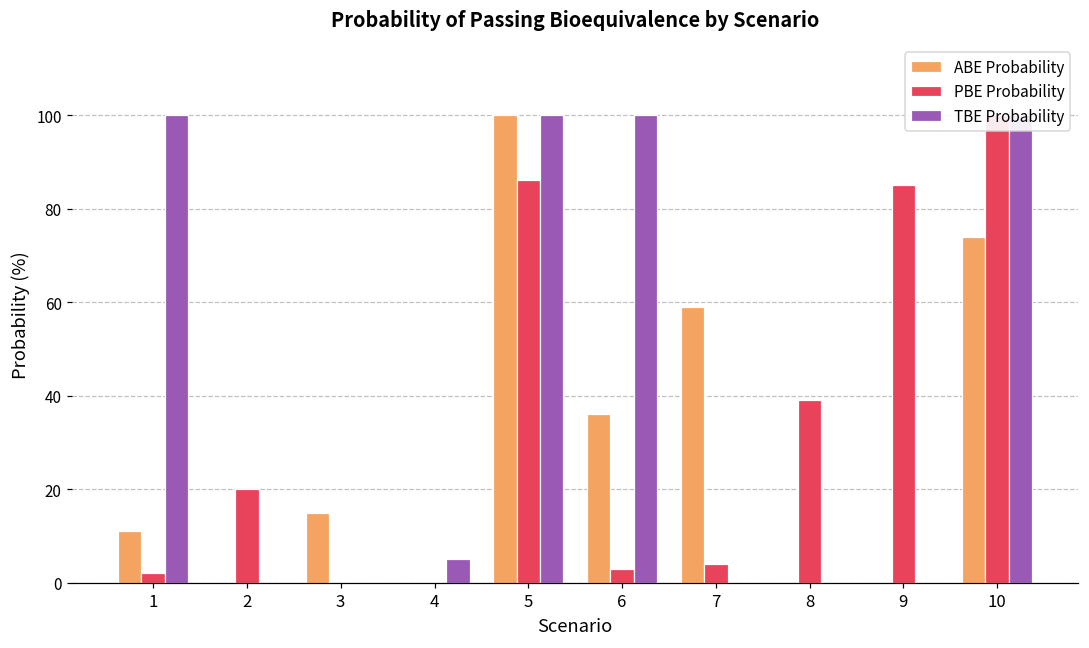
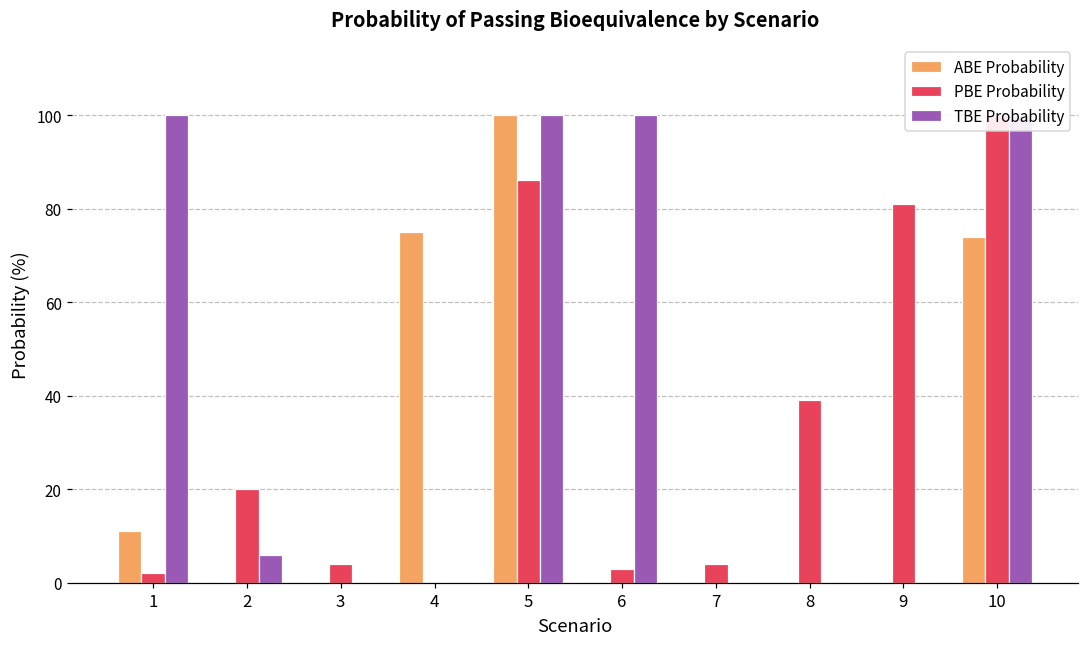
  {
    "ABE Probability": {
      "1": 11,
      "2": 0,
-     "3": 15,
-     "4": 0,
+     "3": 0,
+     "4": 75,
      "5": 100,
-     "6": 36,
-     "7": 59,
+     "6": 0,
+     "7": 0,
      "8": 0,
      "9": 0,
      "10": 74
    },
    "PBE Probability": {
      "1": 2,
      "2": 20,
-     "3": 0,
+     "3": 4,
      "4": 0,
      "5": 86,
      "6": 3,
      "7": 4,
      "8": 39,
-     "9": 85
+     "9": 81
    },
    "TBE Probability": {
      "1": 100,
-     "2": 0,
+     "2": 6,
      "3": 0,
-     "4": 5,
+     "4": 0,
      "5": 100,
      "6": 100,
      "7": 0,
      "8": 0,
      "9": 0
    }
  }
